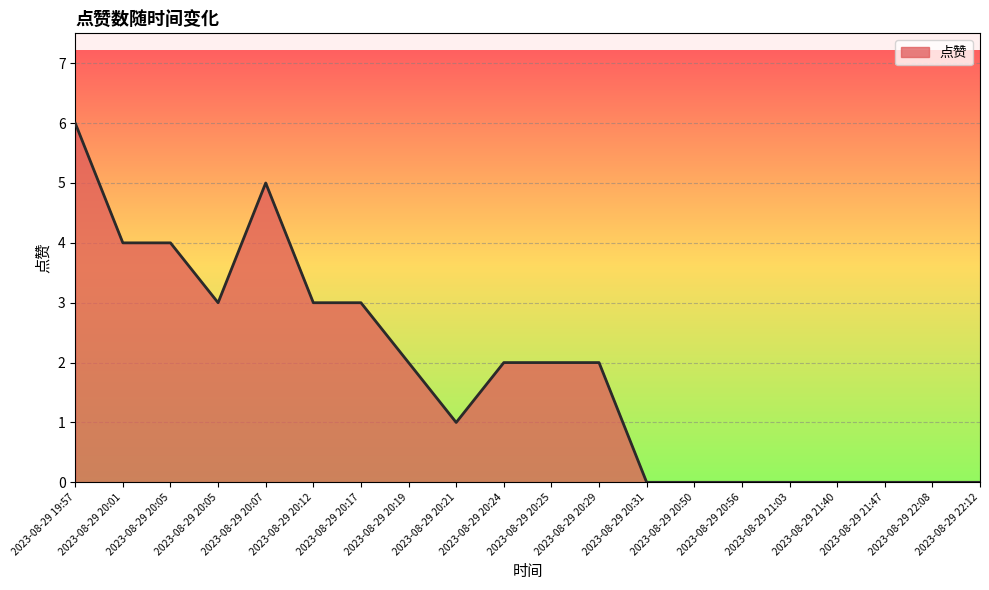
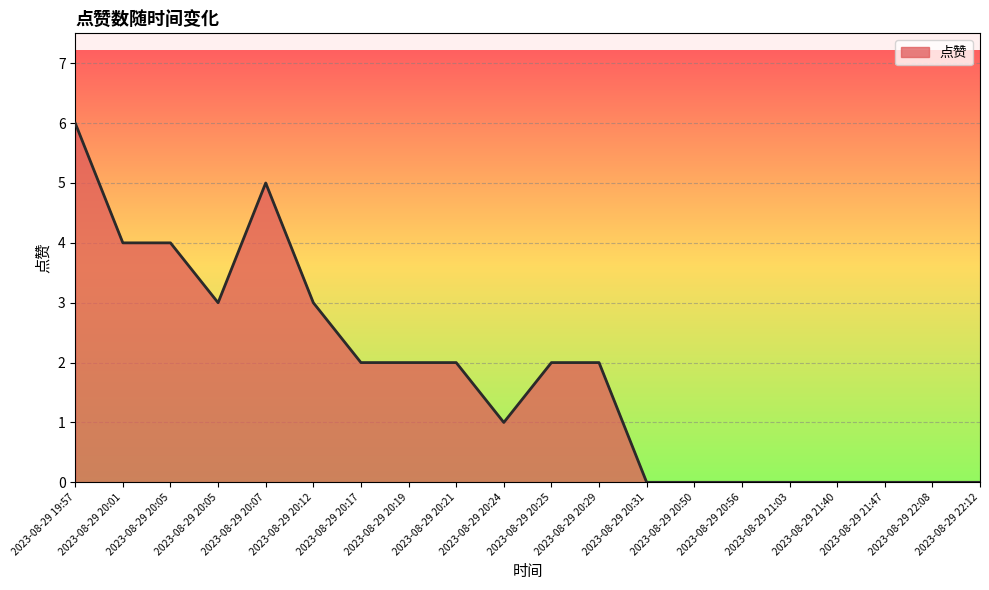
  {
    "2023-08-29 19:57": 6,
    "2023-08-29 20:01": 4,
    "2023-08-29 20:07": 5,
    "2023-08-29 20:12": 3,
-   "2023-08-29 20:17": 3,
+   "2023-08-29 20:17": 2,
    "2023-08-29 20:19": 2,
-   "2023-08-29 20:21": 1,
-   "2023-08-29 20:24": 2,
+   "2023-08-29 20:21": 2,
+   "2023-08-29 20:24": 1,
    "2023-08-29 20:25": 2,
    "2023-08-29 20:29": 2,
    "2023-08-29 20:31": 0,
    "2023-08-29 20:50": 0,
    "2023-08-29 20:56": 0,
    "2023-08-29 21:03": 0,
    "2023-08-29 21:40": 0,
    "2023-08-29 21:47": 0,
    "2023-08-29 22:08": 0,
    "2023-08-29 22:12": 0
  }
